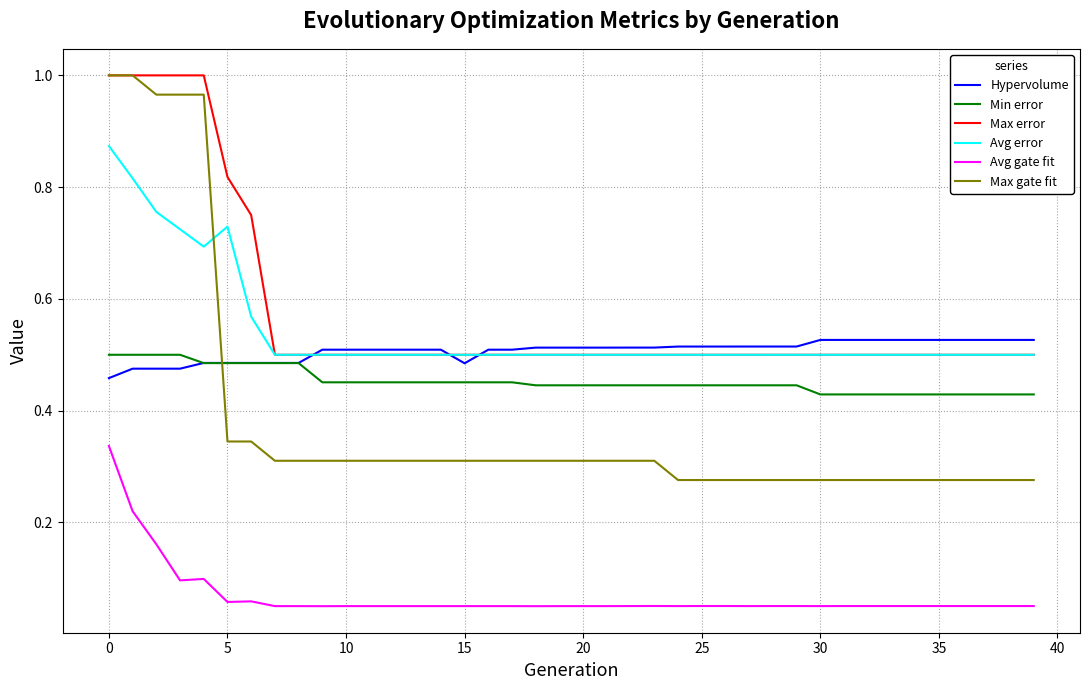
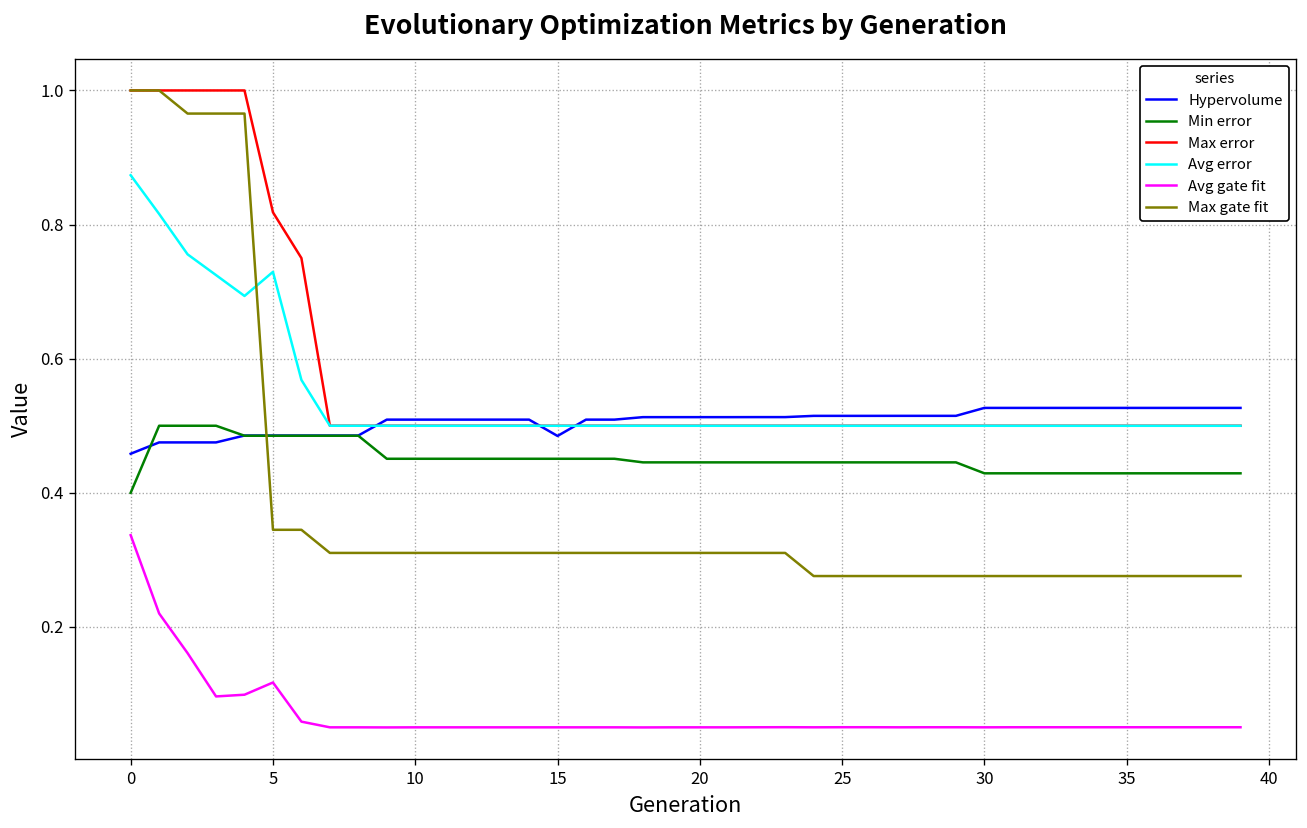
  {
    "Hypervolume": {
      "0": 0.46,
      "10": 0.51,
      "15": 0.48,
      "20": 0.51,
      "25": 0.51,
      "30": 0.53,
      "35": 0.53
    },
    "Min error": {
-     "0": 0.5,
+     "0": 0.4,
      "10": 0.45,
      "15": 0.45,
      "20": 0.45,
      "25": 0.45,
      "30": 0.43,
      "35": 0.43
    },
    "Max error": {
      "5": 0.82
    },
    "Avg error": {
      "0": 0.87,
      "5": 0.73
    },
    "Avg gate fit": {
      "0": 0.34,
-     "5": 0.06,
+     "5": 0.12,
      "10": 0.05,
      "15": 0.05,
      "20": 0.05,
      "25": 0.05,
      "30": 0.05,
      "35": 0.05
    },
    "Max gate fit": {
      "5": 0.34,
      "10": 0.31,
      "15": 0.31,
      "20": 0.31,
      "25": 0.28,
      "30": 0.28,
      "35": 0.28
    }
  }
